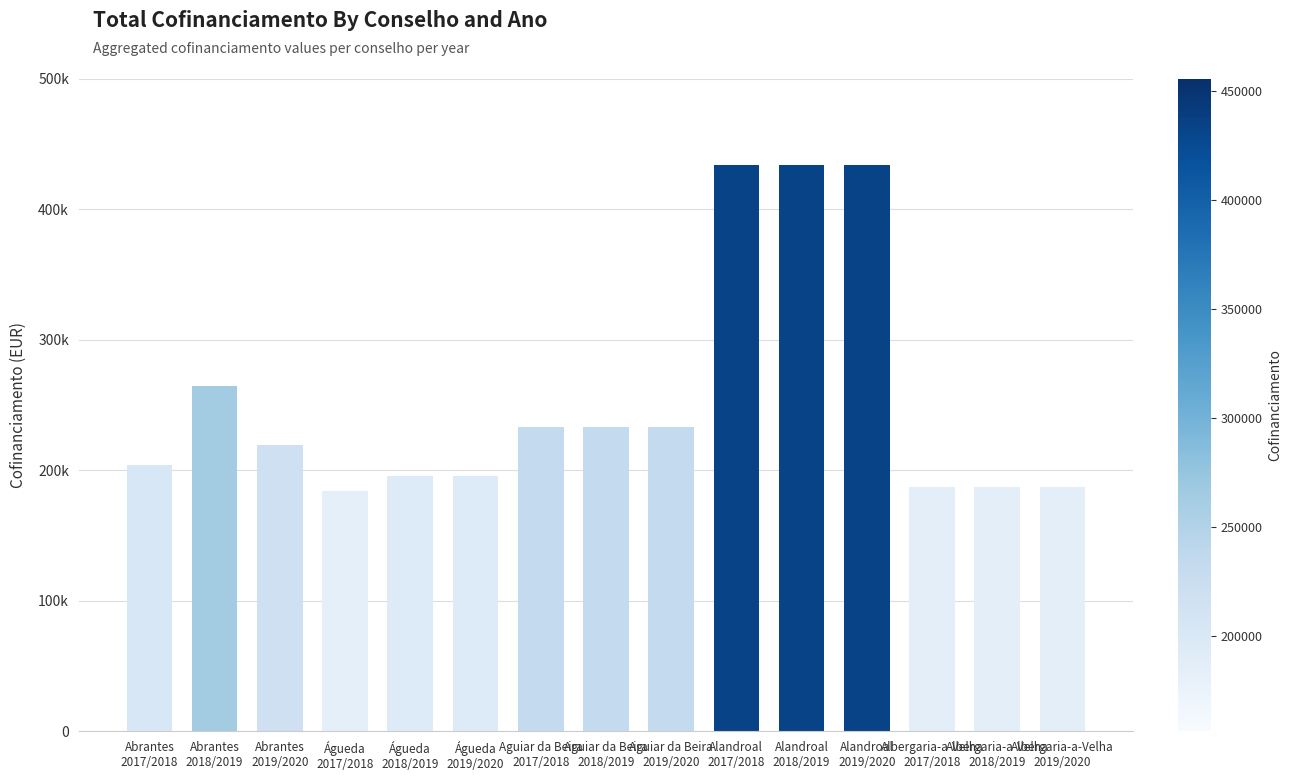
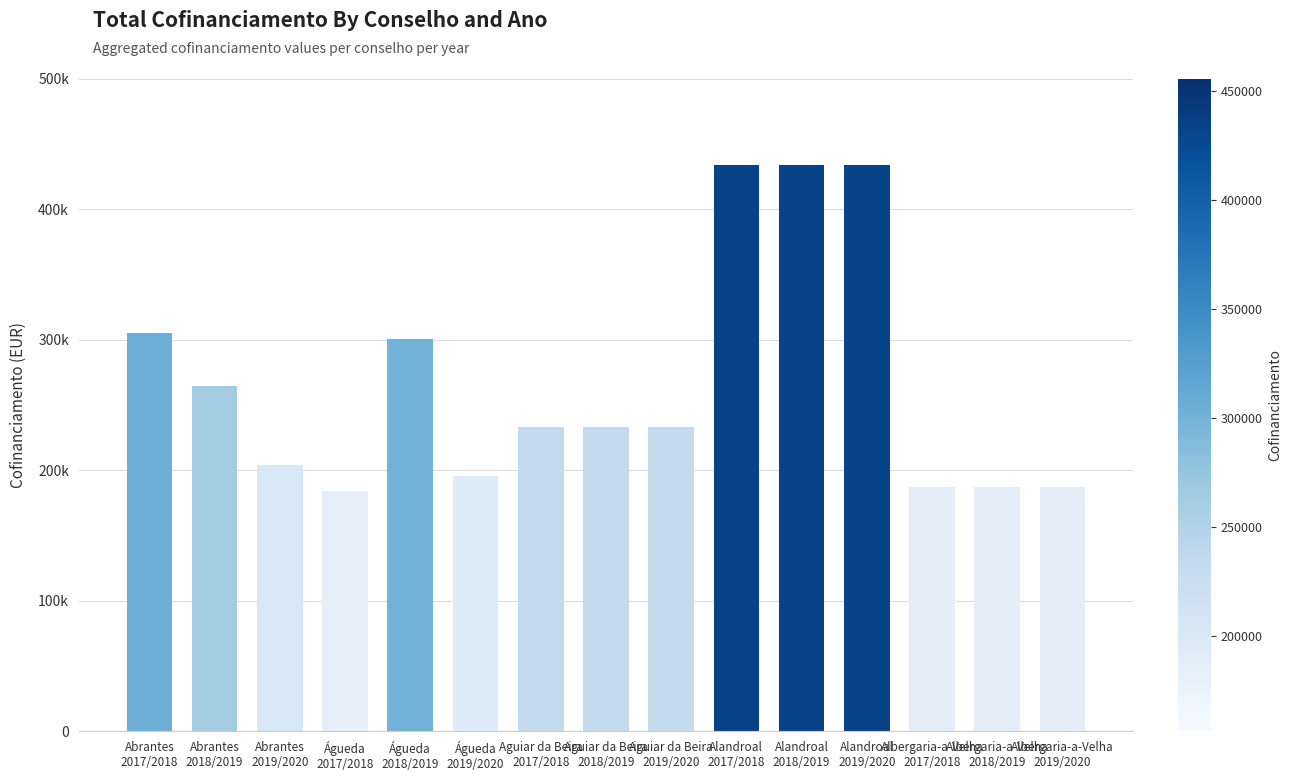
  {
-   "Abrantes 2017/2018": 204000,
+   "Abrantes 2017/2018": 305000,
    "Abrantes 2018/2019": 264000,
-   "Abrantes 2019/2020": 219000,
+   "Abrantes 2019/2020": 204000,
    "Águeda 2017/2018": 184000,
-   "Águeda 2018/2019": 196000,
+   "Águeda 2018/2019": 301000,
    "Águeda 2019/2020": 196000,
    "Alandroal 2017/2018": 434000,
    "Alandroal 2018/2019": 434000
  }
